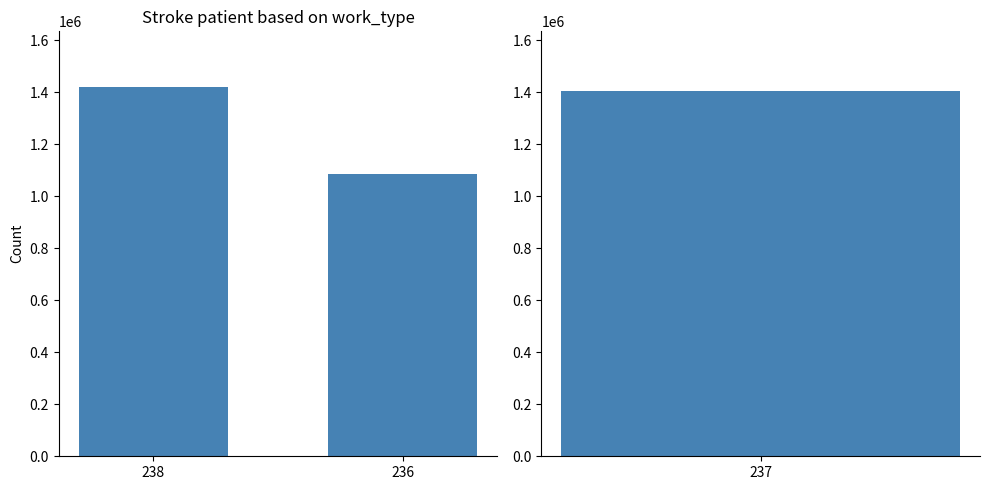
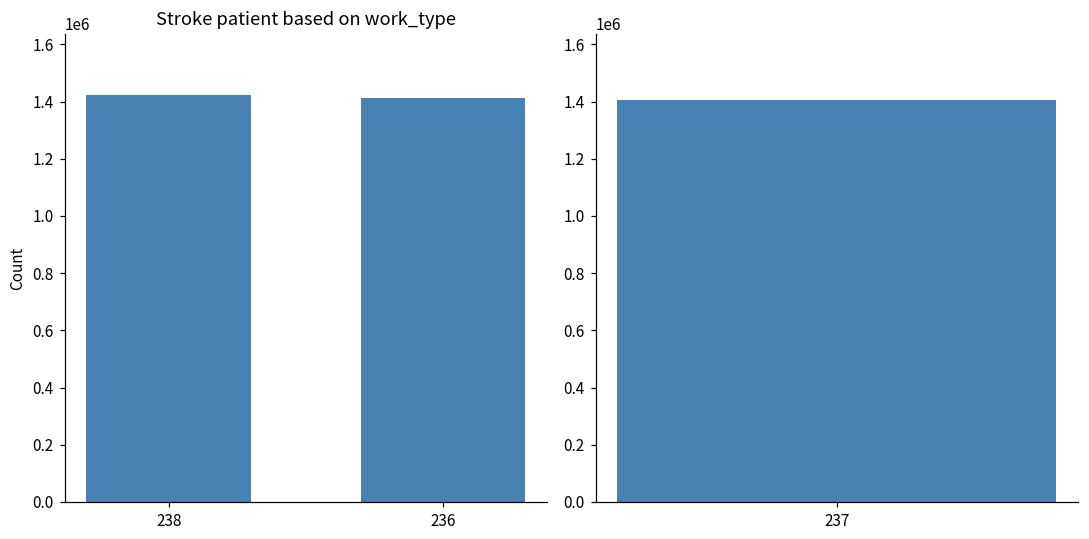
  {
    "Stroke patient based on work_type": {
      "238": 1420000,
-     "236": 1090000
+     "236": 1410000
    }
  }
